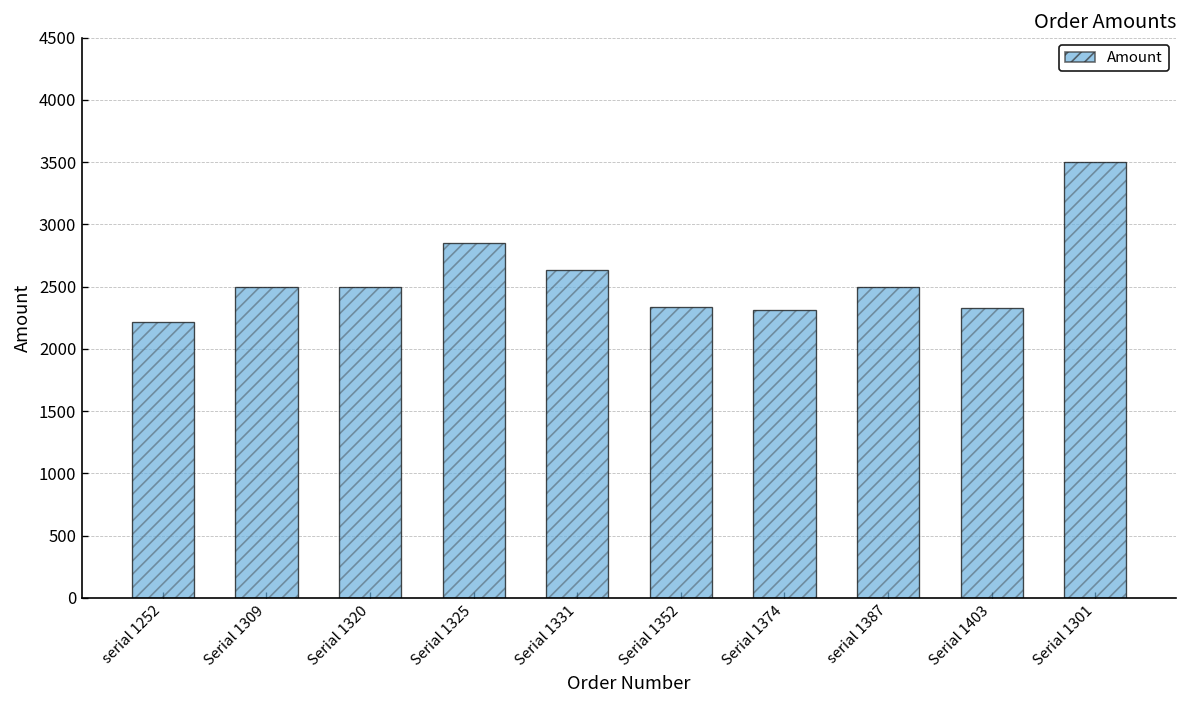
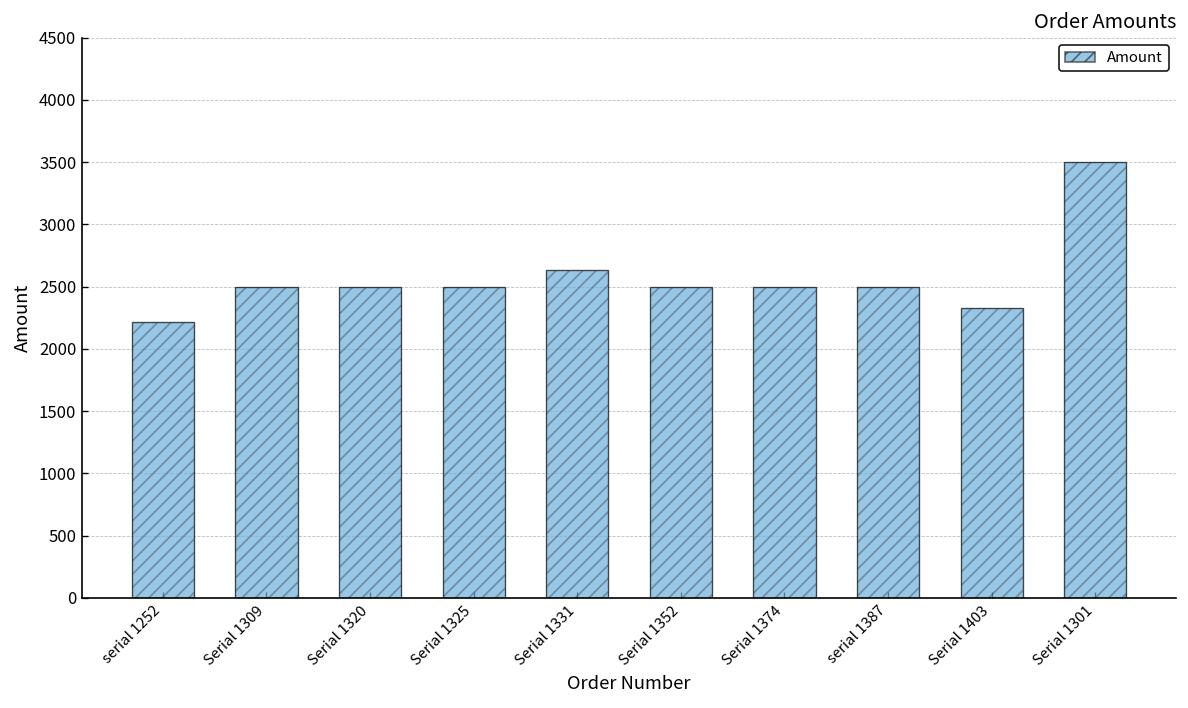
  {
    "serial 1252": 2220,
    "Serial 1309": 2500,
    "Serial 1320": 2500,
-   "Serial 1325": 2850,
+   "Serial 1325": 2500,
    "Serial 1331": 2630,
-   "Serial 1352": 2330,
-   "Serial 1374": 2320,
+   "Serial 1352": 2500,
+   "Serial 1374": 2500,
    "serial 1387": 2500,
    "Serial 1403": 2330,
    "Serial 1301": 3500
  }
